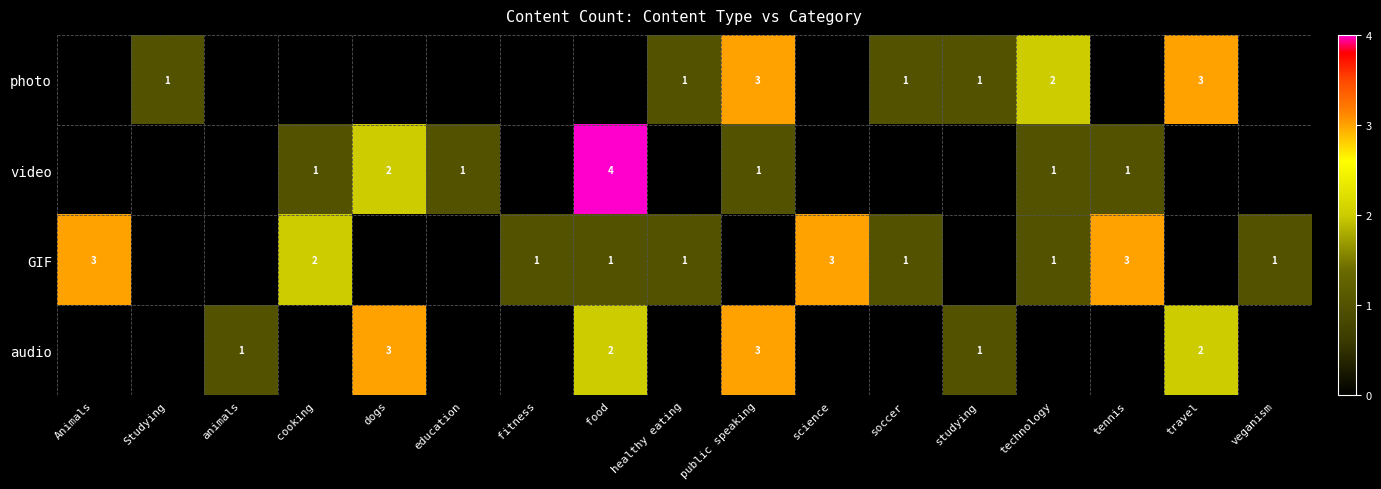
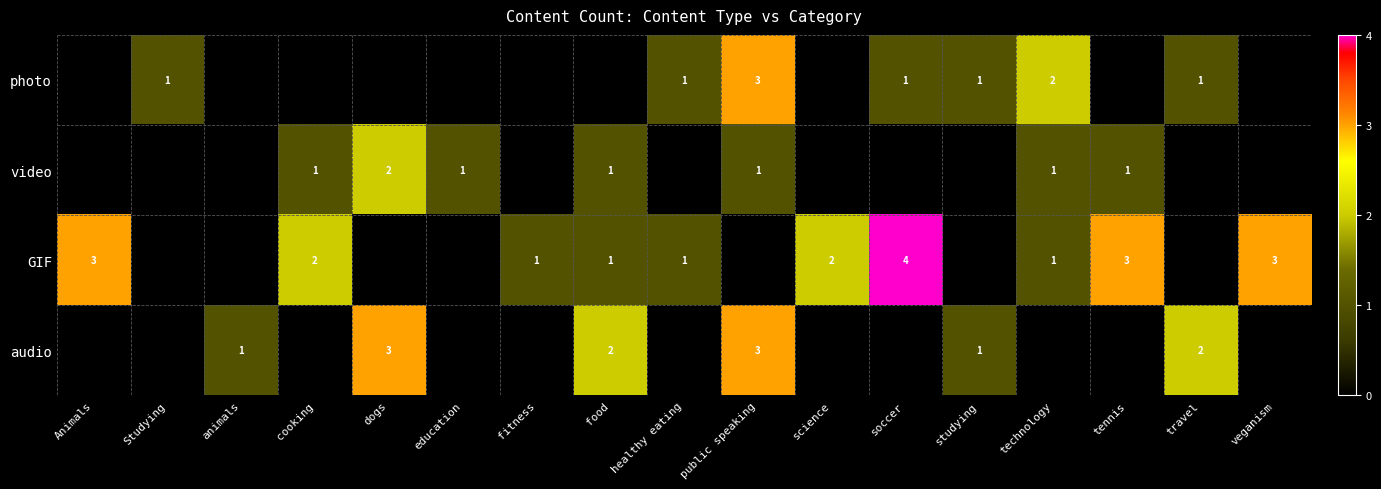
  {
    "photo": {
      "Studying": 1,
      "healthy eating": 1,
      "public speaking": 3,
      "soccer": 1,
      "studying": 1,
      "technology": 2,
-     "travel": 3
+     "travel": 1
    },
    "video": {
      "cooking": 1,
      "dogs": 2,
      "education": 1,
-     "food": 4,
+     "food": 1,
      "public speaking": 1,
      "technology": 1,
      "tennis": 1
    },
    "GIF": {
      "Animals": 3,
      "cooking": 2,
      "fitness": 1,
      "food": 1,
      "healthy eating": 1,
-     "science": 3,
-     "soccer": 1,
+     "science": 2,
+     "soccer": 4,
      "technology": 1,
      "tennis": 3,
-     "veganism": 1
+     "veganism": 3
    },
    "audio": {
      "animals": 1,
      "dogs": 3,
      "food": 2,
      "public speaking": 3,
      "studying": 1,
      "travel": 2
    }
  }
